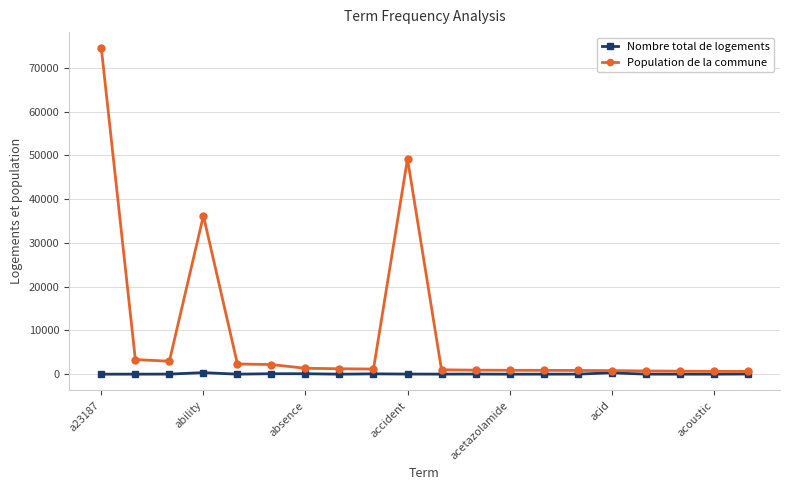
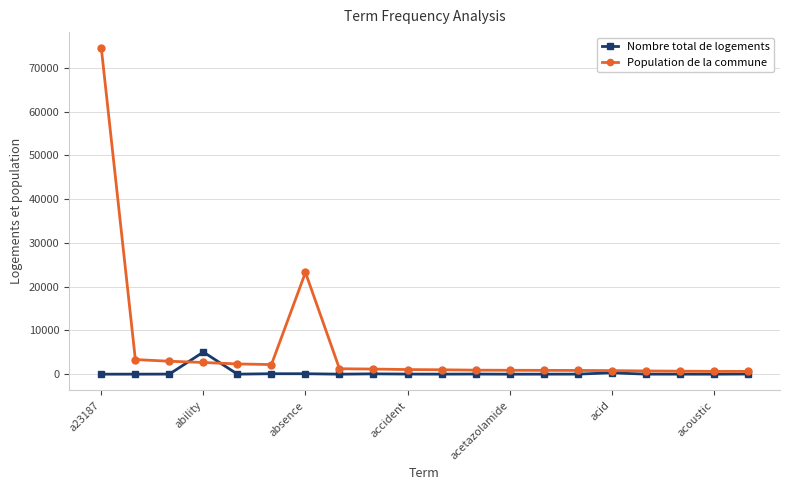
  {
    "Nombre total de logements": {
      "a23187": 0,
-     "ability": 0,
+     "ability": 5000,
      "absence": 0,
      "accident": 0,
      "acetazolamide": 0,
      "acoustic": 0
    },
    "Population de la commune": {
      "a23187": 74000,
-     "ability": 36000,
-     "absence": 1000,
-     "accident": 49000,
+     "ability": 3000,
+     "absence": 23000,
+     "accident": 1000,
      "acetazolamide": 1000,
      "acoustic": 1000
    }
  }
